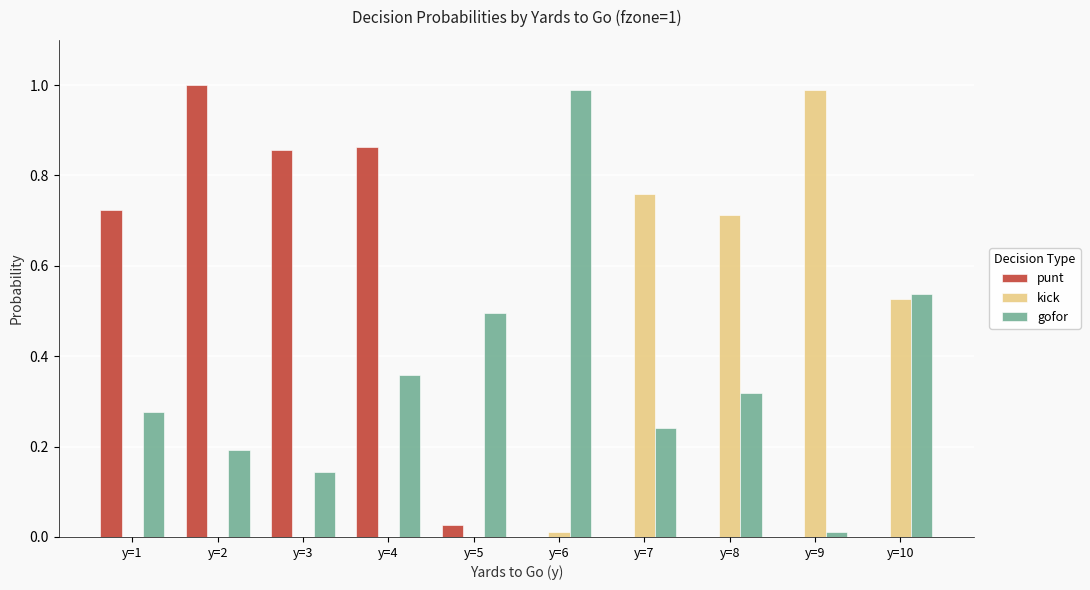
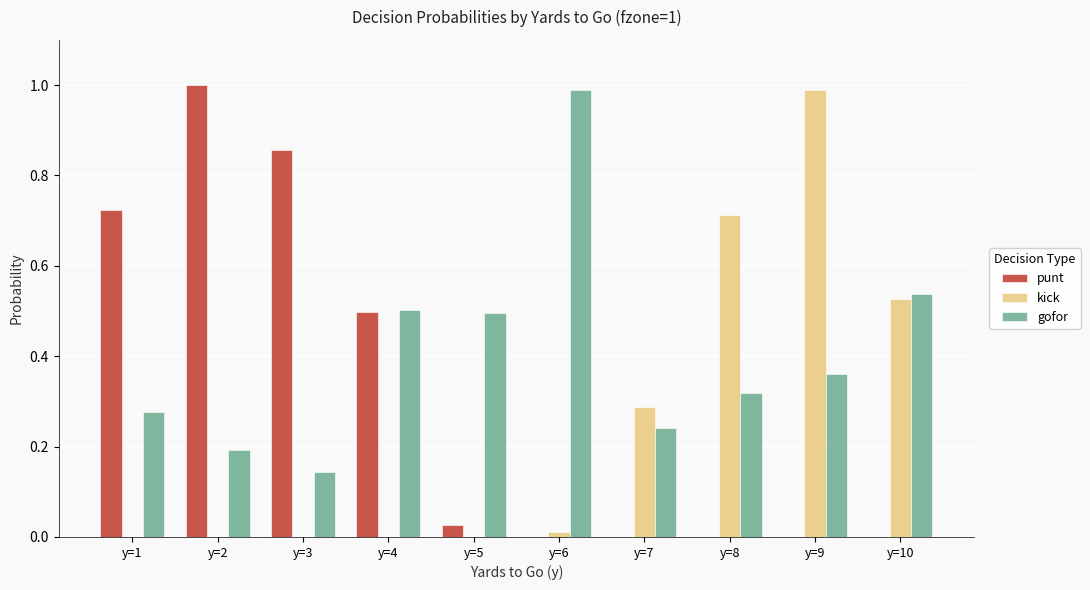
  {
    "punt": {
      "y=1": 0.72,
      "y=2": 1.00,
      "y=3": 0.86,
-     "y=4": 0.86,
+     "y=4": 0.50,
      "y=5": 0.03,
      "y=6": 0.00,
      "y=7": 0.00,
      "y=8": 0.00,
      "y=9": 0.00,
      "y=10": 0.00
    },
    "kick": {
      "y=1": 0.00,
      "y=2": 0.00,
      "y=3": 0.00,
      "y=4": 0.00,
      "y=5": 0.00,
      "y=6": 0.01,
-     "y=7": 0.76,
+     "y=7": 0.29,
      "y=8": 0.71,
      "y=9": 0.99,
      "y=10": 0.53
    },
    "gofor": {
      "y=1": 0.28,
      "y=2": 0.19,
      "y=3": 0.14,
-     "y=4": 0.36,
+     "y=4": 0.50,
      "y=5": 0.50,
      "y=6": 0.99,
      "y=7": 0.24,
      "y=8": 0.32,
-     "y=9": 0.01,
+     "y=9": 0.36,
      "y=10": 0.54
    }
  }
